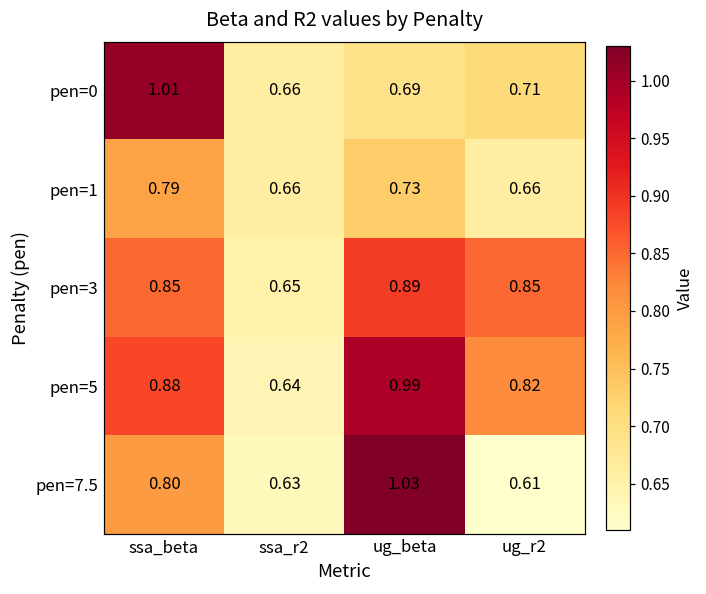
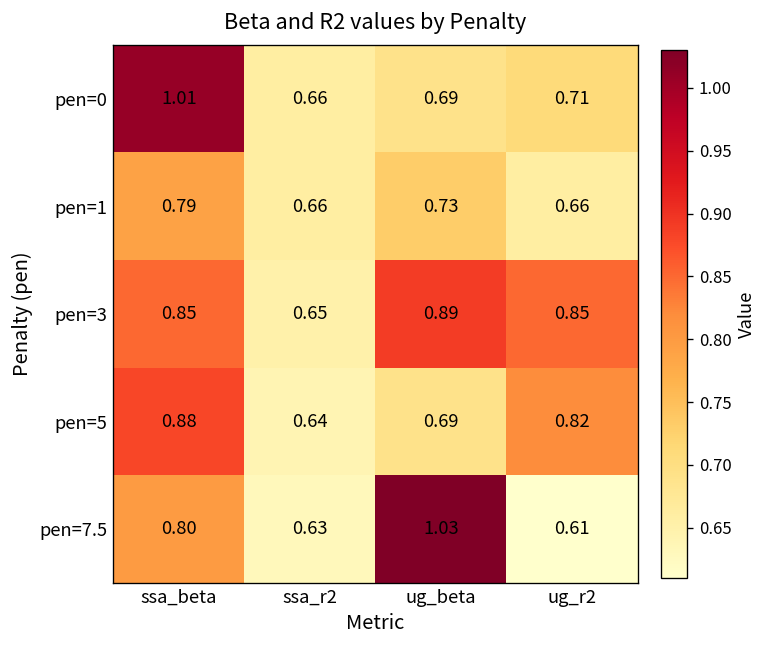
  {
    "pen=0": {
      "ssa_beta": 1.01,
      "ssa_r2": 0.66,
      "ug_beta": 0.69,
      "ug_r2": 0.71
    },
    "pen=1": {
      "ssa_beta": 0.79,
      "ssa_r2": 0.66,
      "ug_beta": 0.73,
      "ug_r2": 0.66
    },
    "pen=3": {
      "ssa_beta": 0.85,
      "ssa_r2": 0.65,
      "ug_beta": 0.89,
      "ug_r2": 0.85
    },
    "pen=5": {
      "ssa_beta": 0.88,
      "ssa_r2": 0.64,
-     "ug_beta": 0.99,
+     "ug_beta": 0.69,
      "ug_r2": 0.82
    },
    "pen=7.5": {
      "ssa_beta": 0.80,
      "ssa_r2": 0.63,
      "ug_beta": 1.03,
      "ug_r2": 0.61
    }
  }
